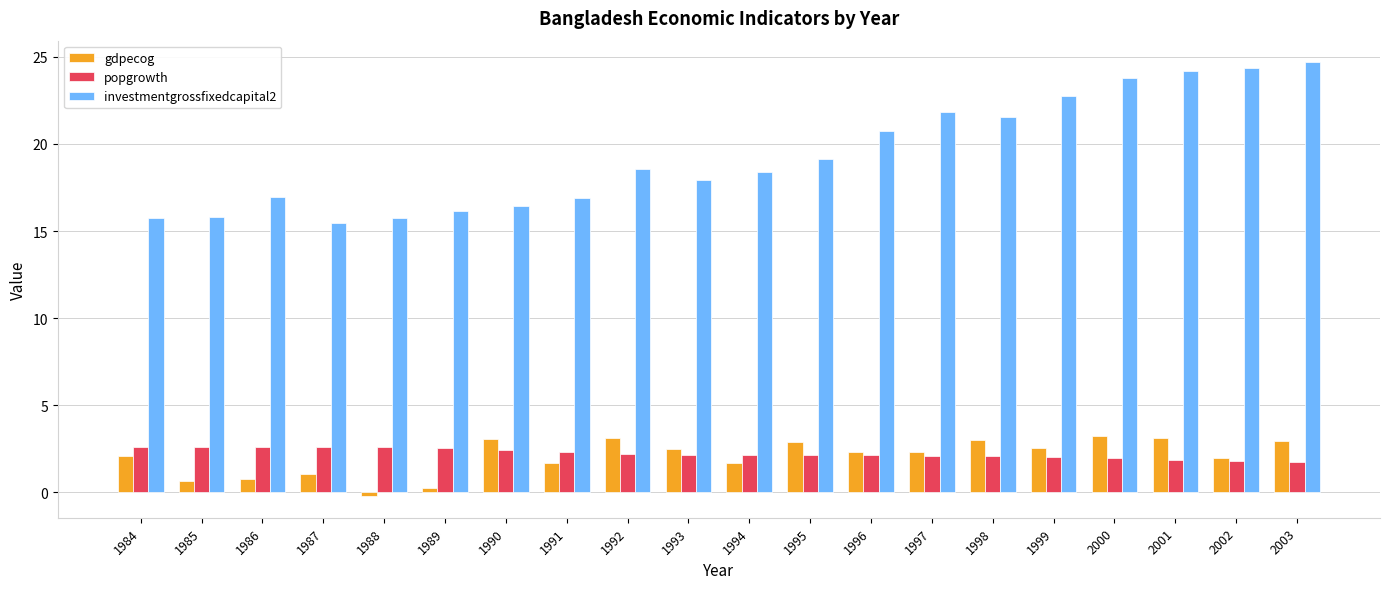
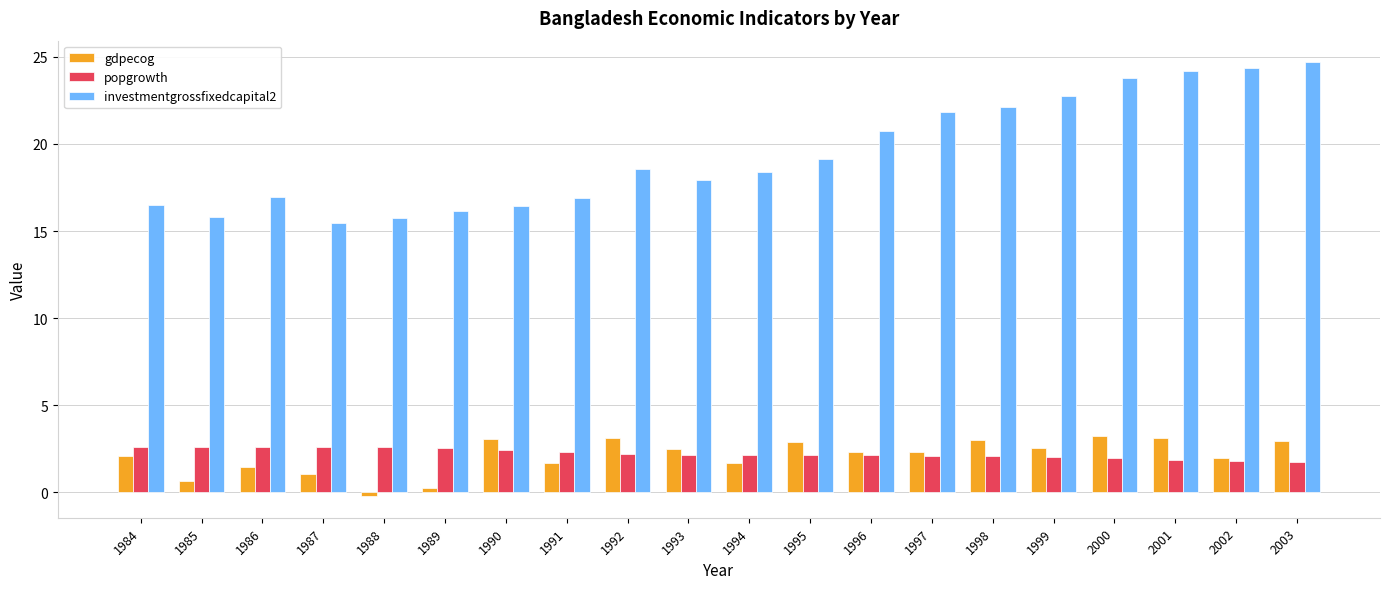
  {
    "gdpecog": {
      "1984": 2.1,
      "1985": 0.7,
-     "1986": 0.8,
+     "1986": 1.5,
      "1987": 1.1,
      "1988": -0.2,
      "1989": 0.3,
      "1990": 3.1,
      "1991": 1.7,
      "1992": 3.1,
      "1993": 2.5,
      "1994": 1.7,
      "1995": 2.9,
      "1996": 2.3,
      "1997": 2.3,
      "1998": 3.0,
      "1999": 2.6,
      "2000": 3.3,
      "2001": 3.1,
      "2002": 2.0,
      "2003": 2.9
    },
    "popgrowth": {
      "1984": 2.6,
      "1985": 2.6,
      "1986": 2.6,
      "1987": 2.6,
      "1988": 2.6,
      "1989": 2.5,
      "1990": 2.4,
      "1991": 2.3,
      "1992": 2.2,
      "1993": 2.2,
      "1994": 2.1,
      "1995": 2.1,
      "1996": 2.1,
      "1997": 2.1,
      "1998": 2.1,
      "1999": 2.0,
      "2000": 2.0,
      "2001": 1.9,
      "2002": 1.8,
      "2003": 1.7
    },
    "investmentgrossfixedcapital2": {
-     "1984": 15.7,
+     "1984": 16.5,
      "1985": 15.8,
      "1986": 17.0,
      "1987": 15.5,
      "1988": 15.7,
      "1989": 16.1,
      "1990": 16.5,
      "1991": 16.9,
      "1992": 18.5,
      "1993": 17.9,
      "1994": 18.4,
      "1995": 19.1,
      "1996": 20.7,
      "1997": 21.8,
-     "1998": 21.5,
+     "1998": 22.1,
      "1999": 22.7,
      "2000": 23.8,
      "2001": 24.2,
      "2002": 24.3,
      "2003": 24.7
    }
  }
